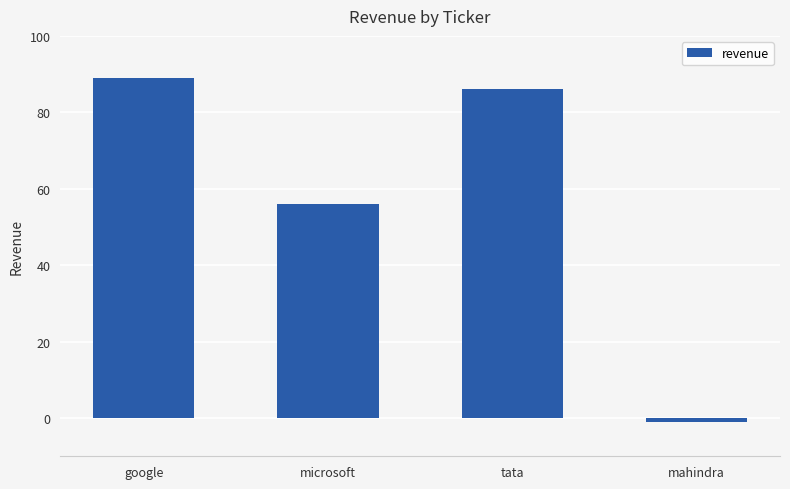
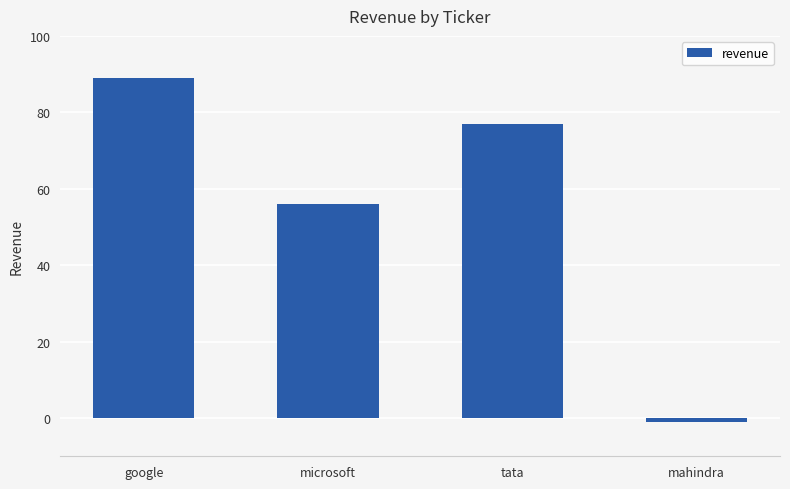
  {
    "google": 89,
    "microsoft": 56,
-   "tata": 86,
+   "tata": 77,
    "mahindra": -1
  }
